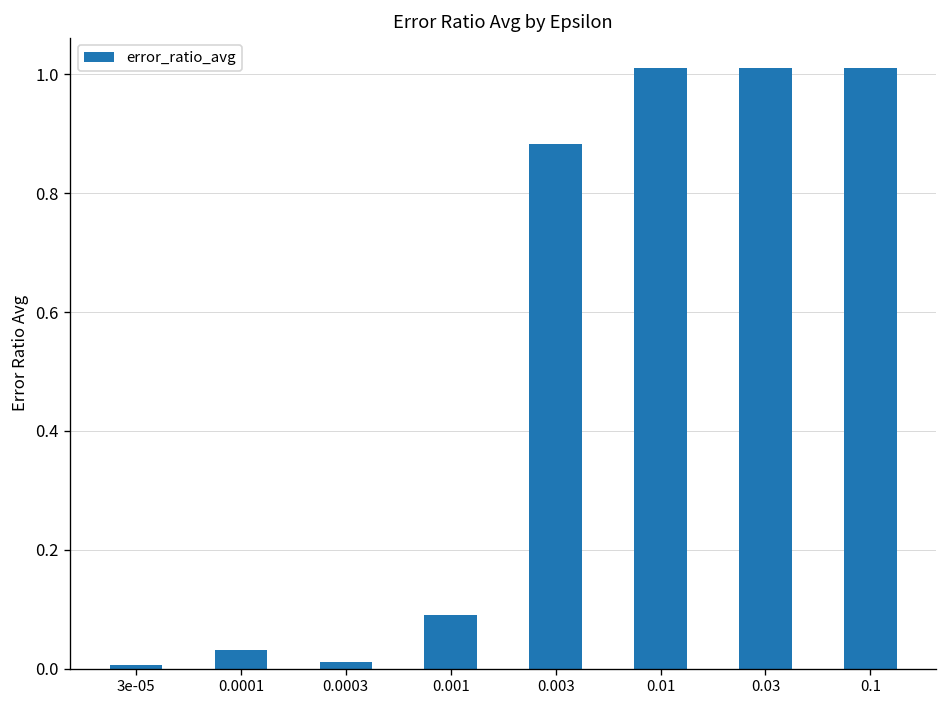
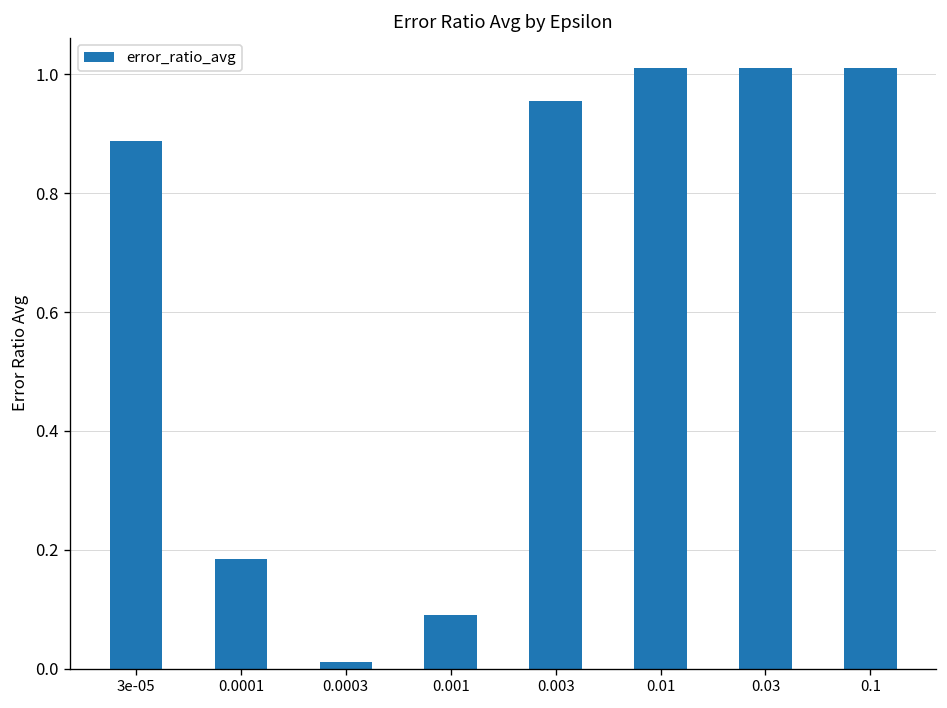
  {
-   "3e-05": 0.01,
-   "0.0001": 0.03,
+   "3e-05": 0.89,
+   "0.0001": 0.18,
    "0.0003": 0.01,
    "0.001": 0.09,
-   "0.003": 0.88,
+   "0.003": 0.95,
    "0.01": 1.01,
    "0.03": 1.01,
    "0.1": 1.01
  }
